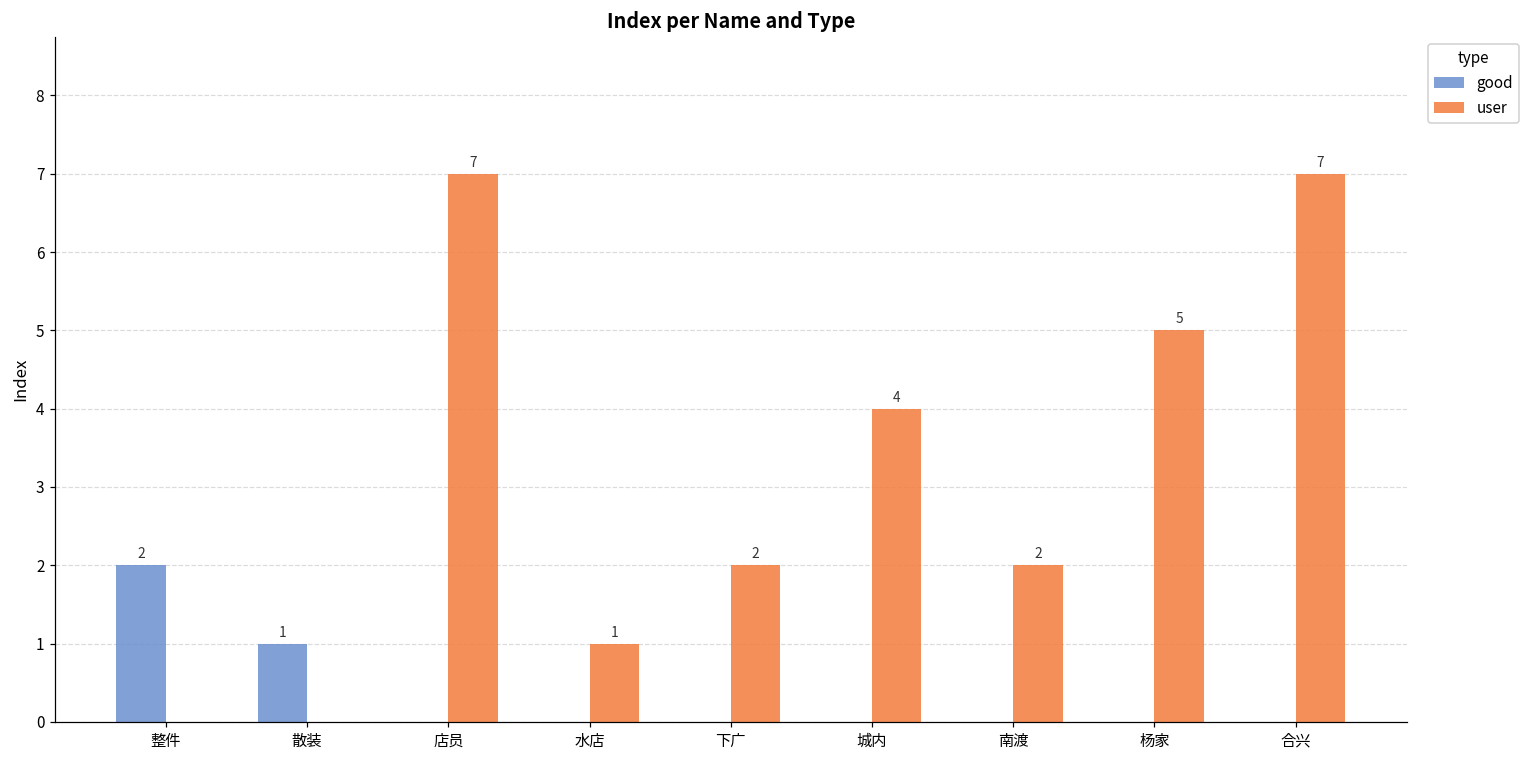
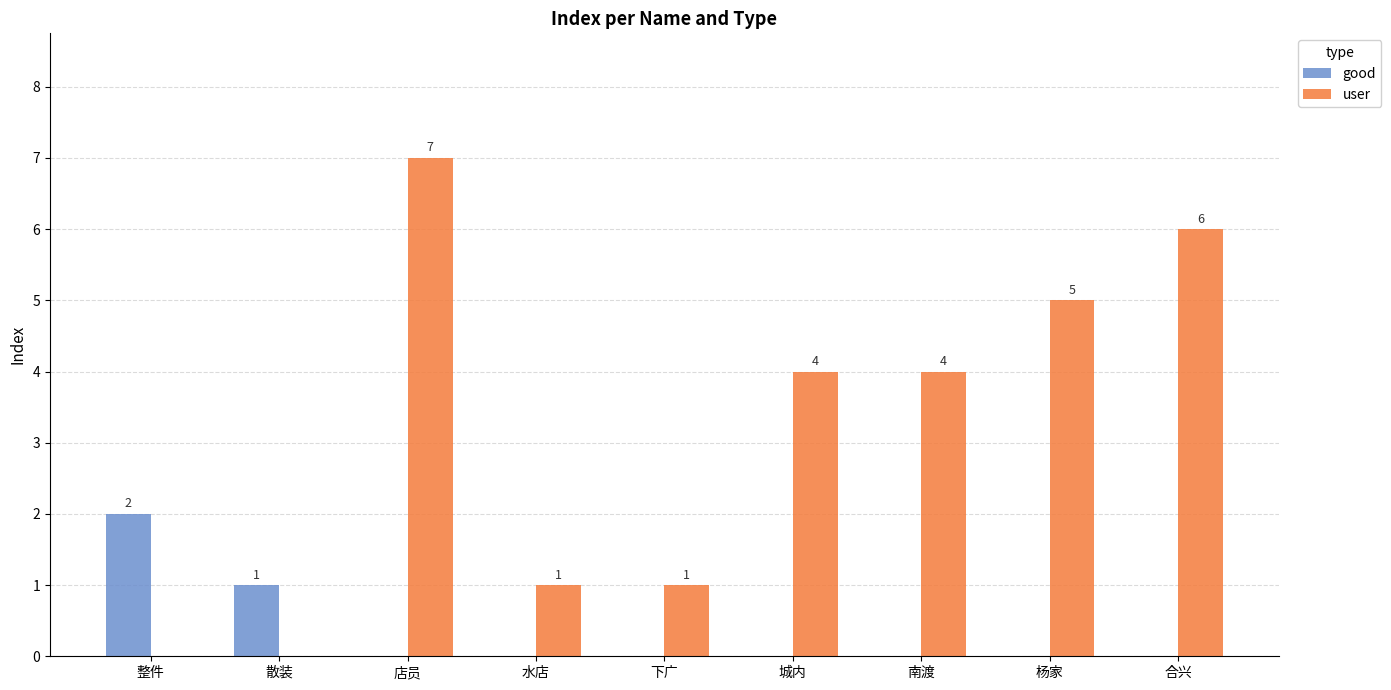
  {
    "good": {
      "整件": 2,
      "散装": 1
    },
    "user": {
      "店员": 7,
      "水店": 1,
-     "下广": 2,
+     "下广": 1,
      "城内": 4,
-     "南渡": 2,
+     "南渡": 4,
      "杨家": 5,
-     "合兴": 7
+     "合兴": 6
    }
  }
